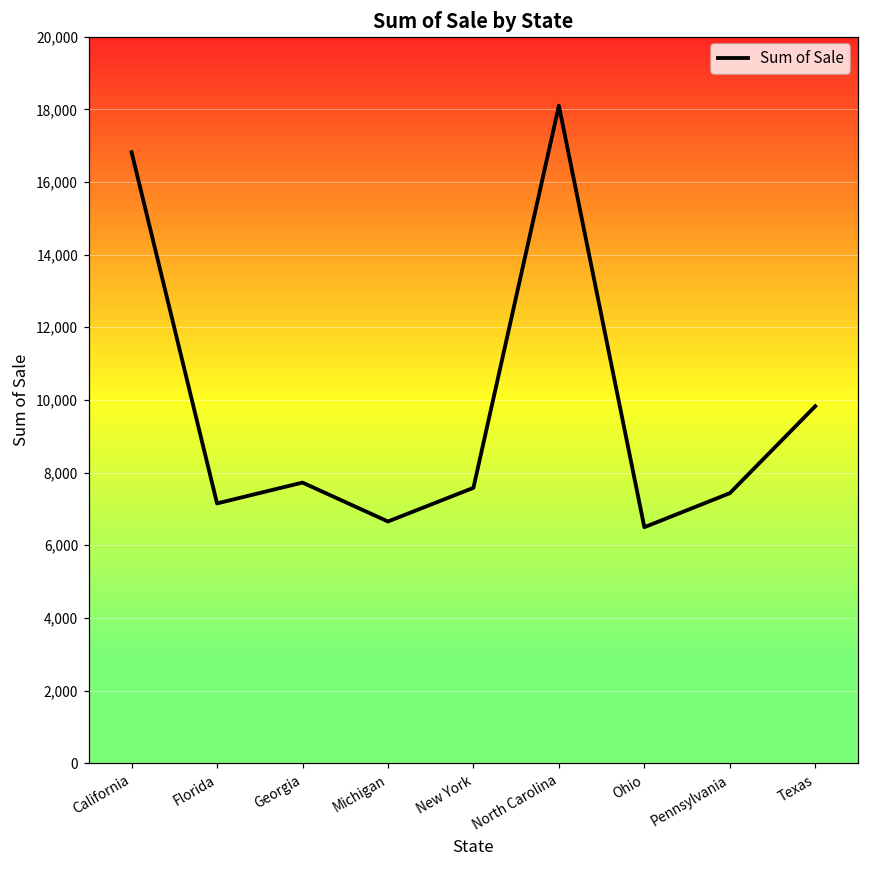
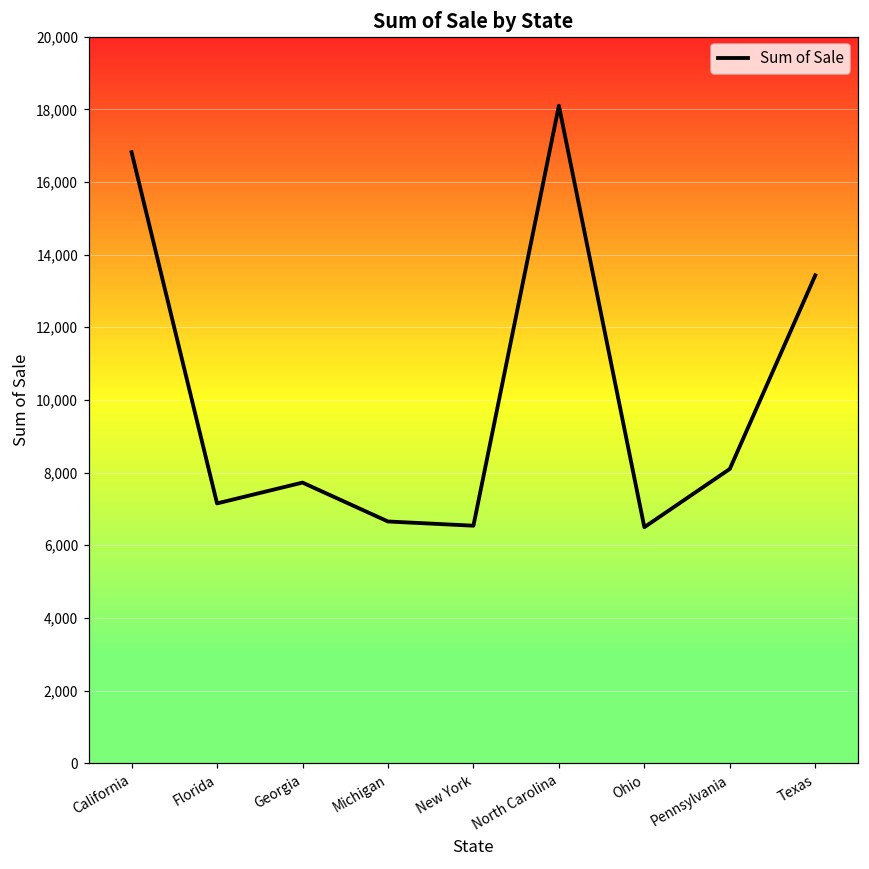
  {
    "California": "16,800",
    "Florida": "7,200",
    "Georgia": "7,700",
    "Michigan": "6,700",
-   "New York": "7,600",
+   "New York": "6,500",
    "North Carolina": "18,100",
    "Ohio": "6,500",
-   "Pennsylvania": "7,400",
-   "Texas": "9,800"
+   "Pennsylvania": "8,100",
+   "Texas": "13,400"
  }
